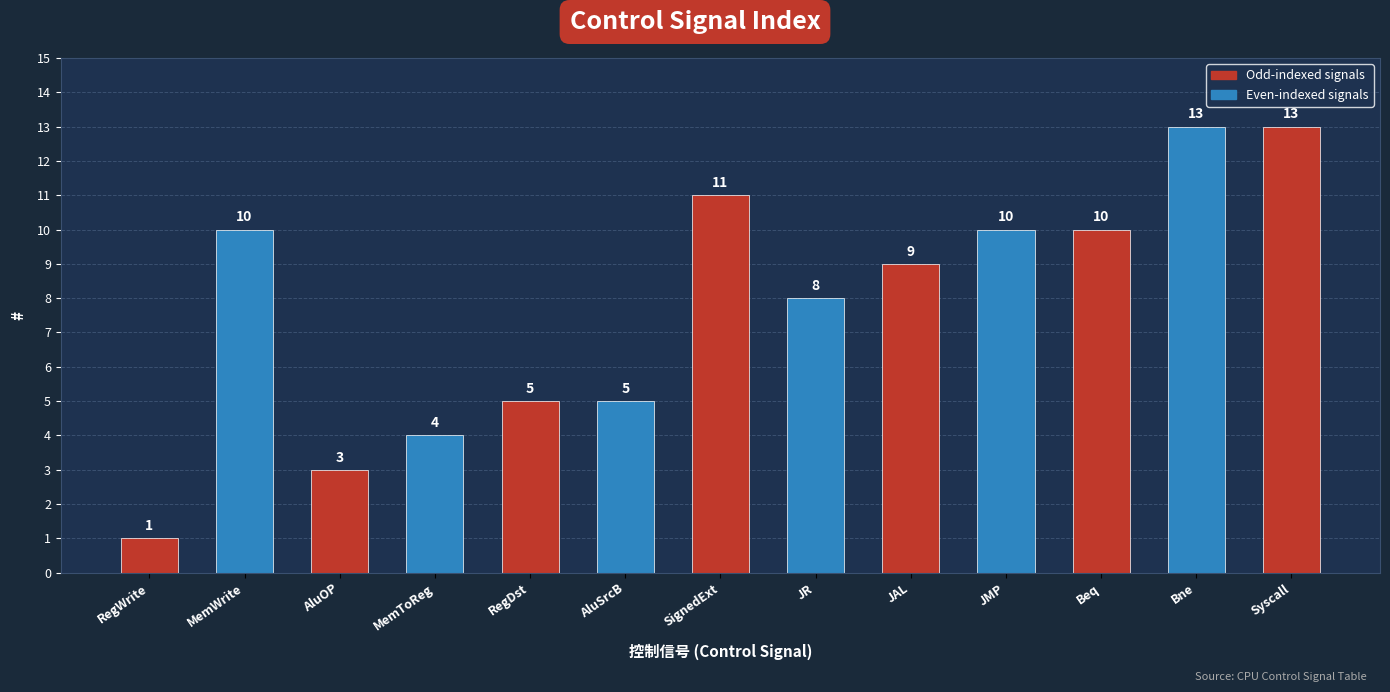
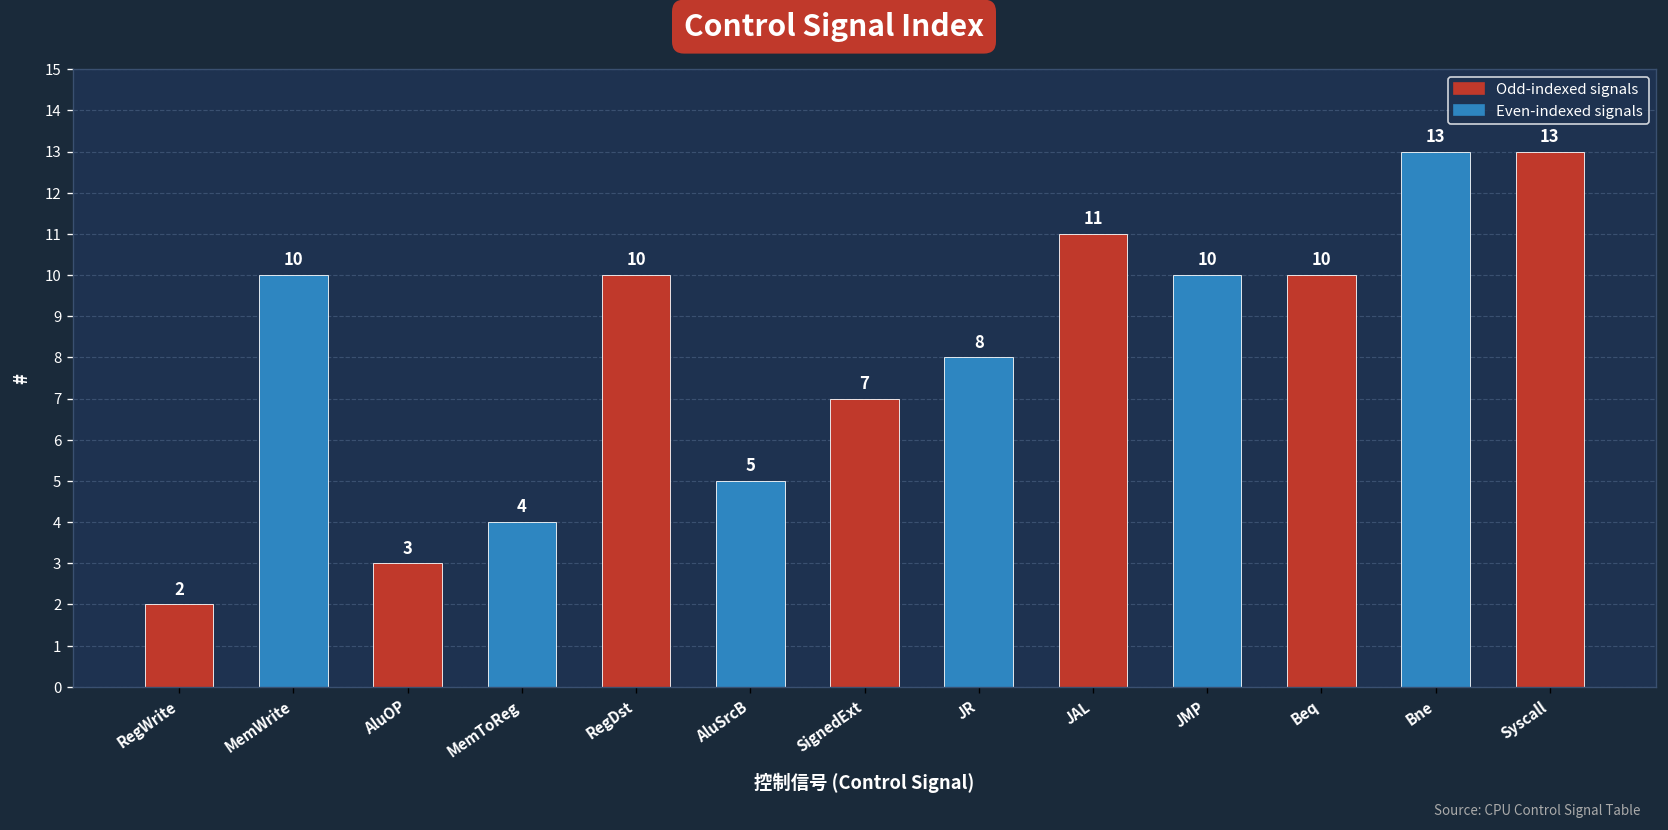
  {
-   "RegWrite": 1,
+   "RegWrite": 2,
    "MemWrite": 10,
    "AluOP": 3,
    "MemToReg": 4,
-   "RegDst": 5,
+   "RegDst": 10,
    "AluSrcB": 5,
-   "SignedExt": 11,
+   "SignedExt": 7,
    "JR": 8,
-   "JAL": 9,
+   "JAL": 11,
    "JMP": 10,
    "Beq": 10,
    "Bne": 13,
    "Syscall": 13
  }
